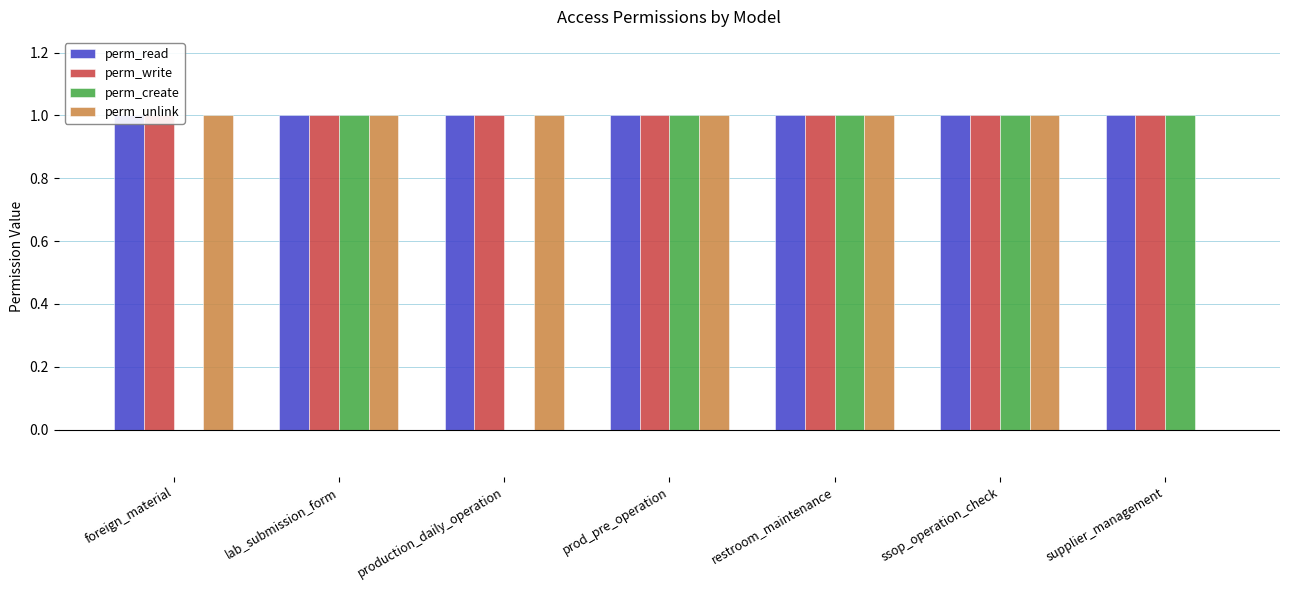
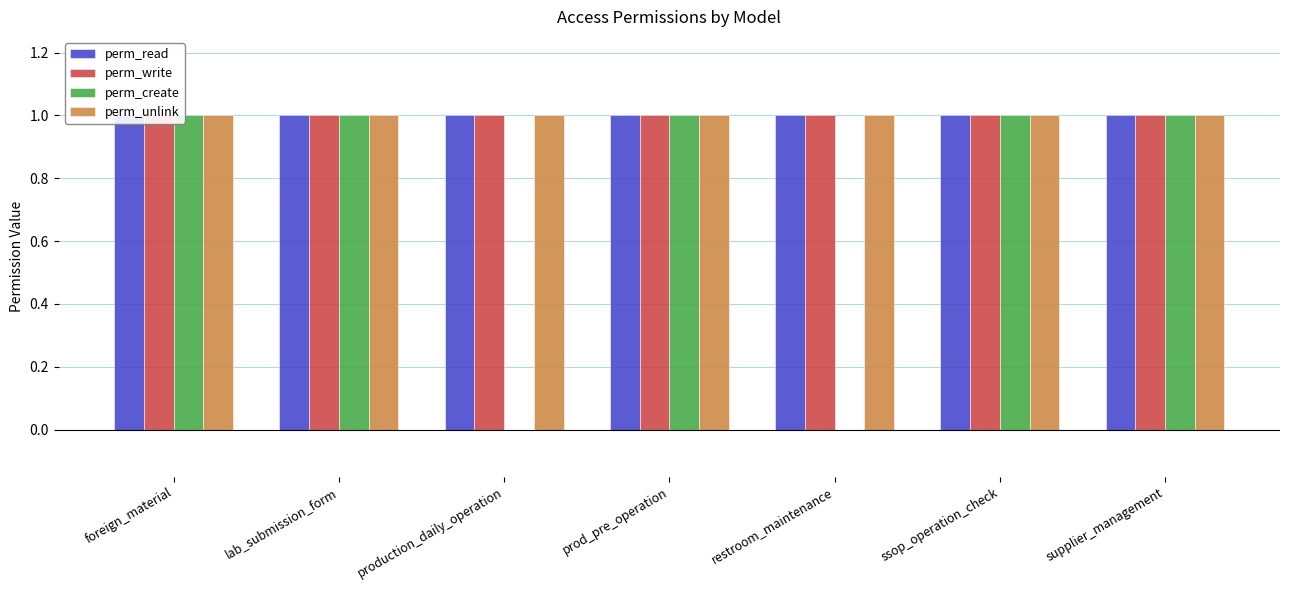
  {
    "perm_read": {
      "lab_submission_form": 1,
      "production_daily_operation": 1,
      "prod_pre_operation": 1,
      "restroom_maintenance": 1,
      "ssop_operation_check": 1,
      "supplier_management": 1
    },
    "perm_write": {
      "lab_submission_form": 1,
      "production_daily_operation": 1,
      "prod_pre_operation": 1,
      "restroom_maintenance": 1,
      "ssop_operation_check": 1,
      "supplier_management": 1
    },
    "perm_create": {
-     "foreign_material": 0,
+     "foreign_material": 1,
      "lab_submission_form": 1,
      "production_daily_operation": 0,
      "prod_pre_operation": 1,
-     "restroom_maintenance": 1,
+     "restroom_maintenance": 0,
      "ssop_operation_check": 1,
      "supplier_management": 1
    },
    "perm_unlink": {
      "foreign_material": 1,
      "lab_submission_form": 1,
      "production_daily_operation": 1,
      "prod_pre_operation": 1,
      "restroom_maintenance": 1,
      "ssop_operation_check": 1,
-     "supplier_management": 0
+     "supplier_management": 1
    }
  }
